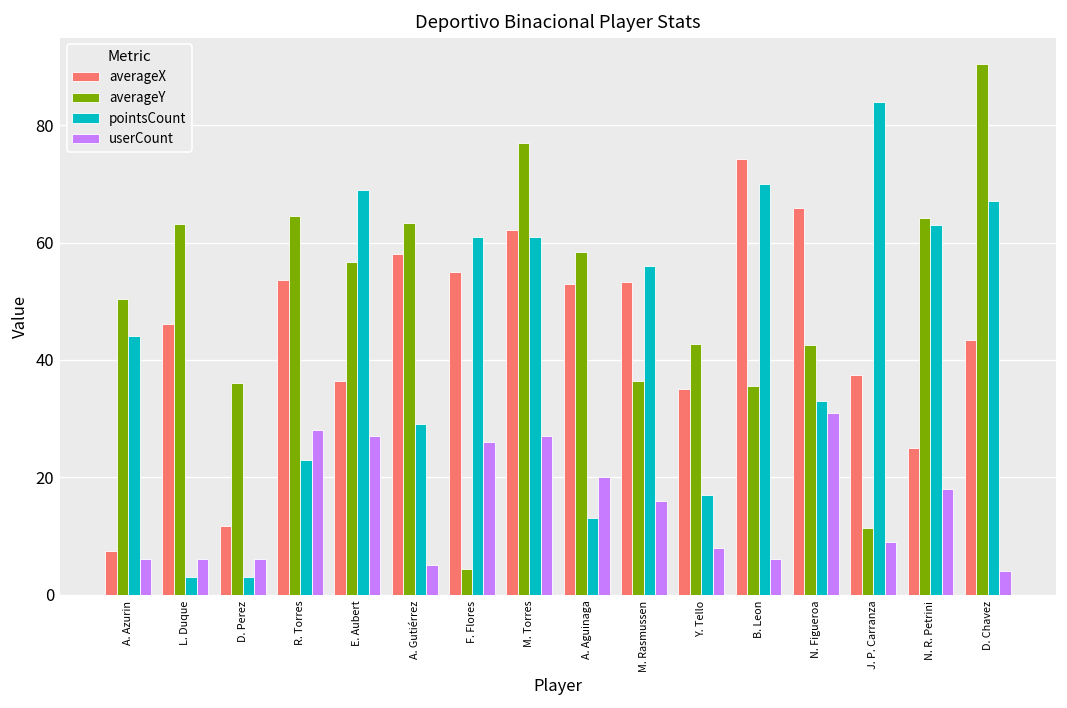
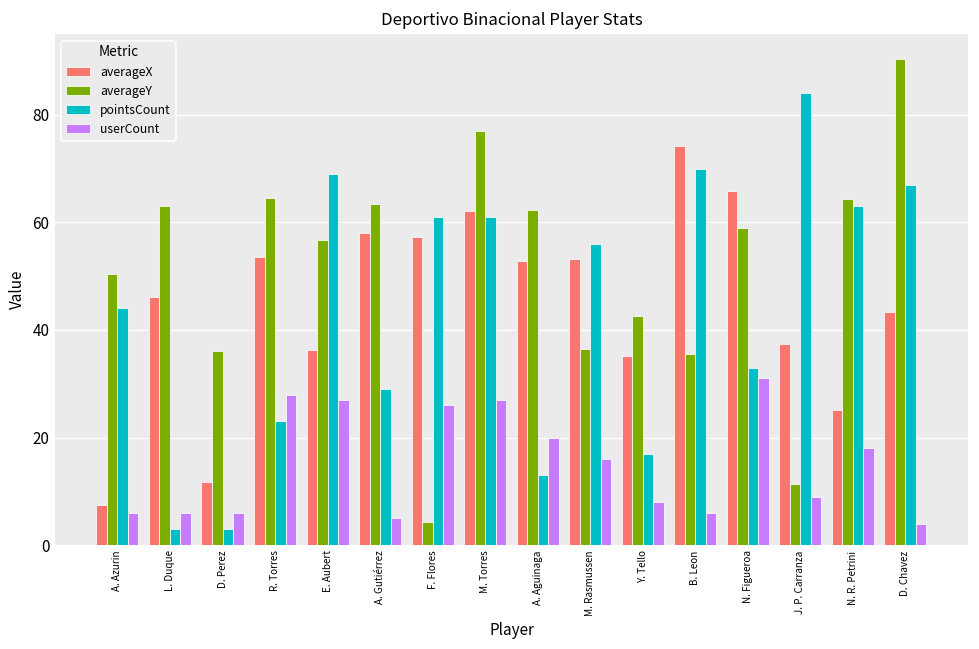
  {
    "averageX": {
      "A. Azurin": 8,
      "L. Duque": 46,
      "D. Perez": 12,
      "R. Torres": 54,
      "E. Aubert": 36,
      "A. Gutiérrez": 58,
-     "F. Flores": 55,
+     "F. Flores": 57,
      "M. Torres": 62,
      "A. Aguinaga": 53,
      "M. Rasmussen": 53,
      "Y. Tello": 35,
      "B. Leon": 74,
      "N. Figueroa": 66,
      "J. P. Carranza": 37,
      "N. R. Petrini": 25,
      "D. Chavez": 43
    },
    "averageY": {
      "A. Azurin": 50,
      "L. Duque": 63,
      "D. Perez": 36,
      "R. Torres": 65,
      "E. Aubert": 57,
      "A. Gutiérrez": 63,
      "F. Flores": 4,
      "M. Torres": 77,
-     "A. Aguinaga": 58,
+     "A. Aguinaga": 62,
      "M. Rasmussen": 36,
      "Y. Tello": 43,
      "B. Leon": 36,
-     "N. Figueroa": 43,
+     "N. Figueroa": 59,
      "J. P. Carranza": 11,
      "N. R. Petrini": 64,
      "D. Chavez": 90
    },
    "pointsCount": {
      "A. Azurin": 44,
      "L. Duque": 3,
      "D. Perez": 3,
      "R. Torres": 23,
      "E. Aubert": 69,
      "A. Gutiérrez": 29,
      "F. Flores": 61,
      "M. Torres": 61,
      "A. Aguinaga": 13,
      "M. Rasmussen": 56,
      "Y. Tello": 17,
      "B. Leon": 70,
      "N. Figueroa": 33,
      "J. P. Carranza": 84,
      "N. R. Petrini": 63,
      "D. Chavez": 67
    },
    "userCount": {
      "A. Azurin": 6,
      "L. Duque": 6,
      "D. Perez": 6,
      "R. Torres": 28,
      "E. Aubert": 27,
      "A. Gutiérrez": 5,
      "F. Flores": 26,
      "M. Torres": 27,
      "A. Aguinaga": 20,
      "M. Rasmussen": 16,
      "Y. Tello": 8,
      "B. Leon": 6,
      "N. Figueroa": 31,
      "J. P. Carranza": 9,
      "N. R. Petrini": 18,
      "D. Chavez": 4
    }
  }
